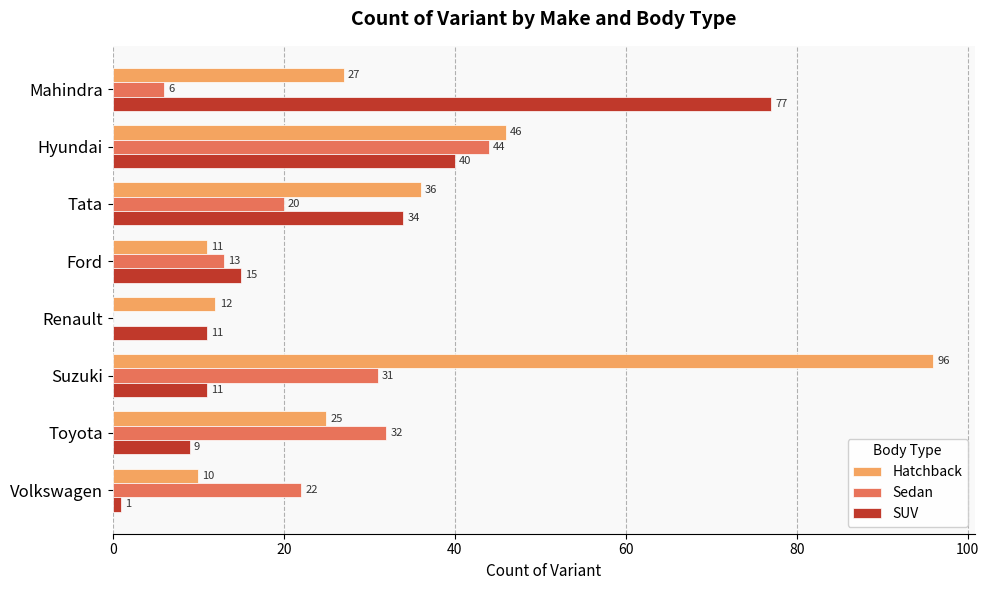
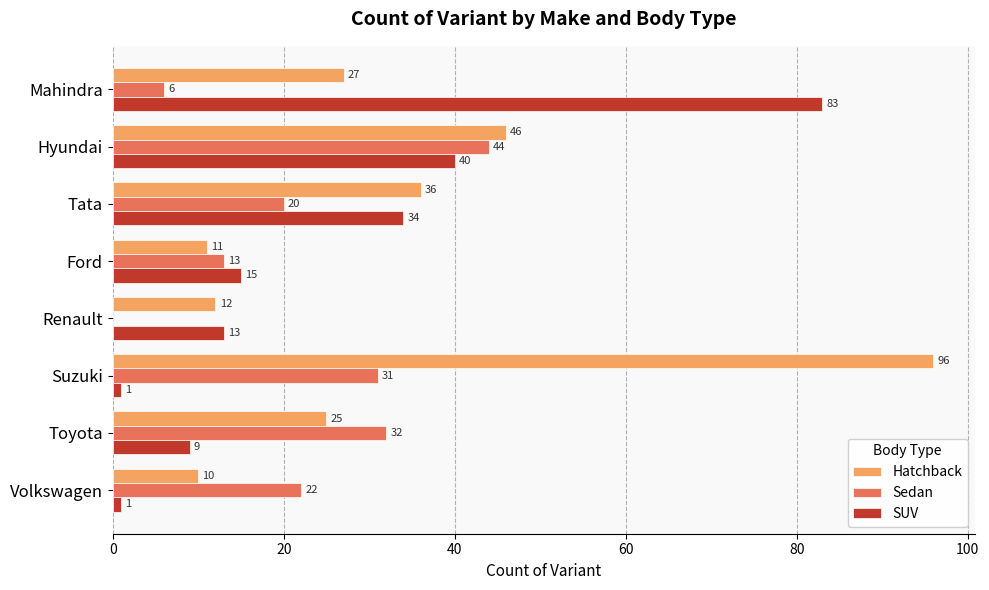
  {
    "SUV": {
-     "Mahindra": 77,
+     "Mahindra": 83,
      "Hyundai": 40,
      "Tata": 34,
      "Ford": 15,
-     "Renault": 11,
-     "Suzuki": 11,
+     "Renault": 13,
+     "Suzuki": 1,
      "Toyota": 9,
      "Volkswagen": 1
    }
  }
